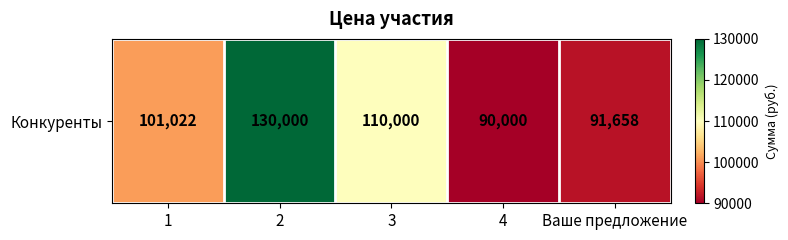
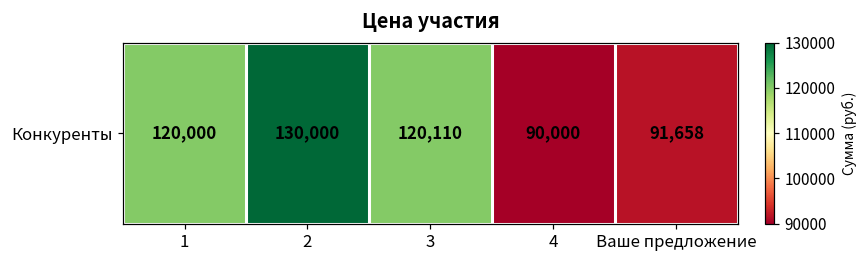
  {
    "Конкуренты": {
-     "1": "101,022",
+     "1": "120,000",
      "2": "130,000",
-     "3": "110,000",
+     "3": "120,110",
      "4": "90,000",
      "Ваше предложение": "91,658"
    }
  }
